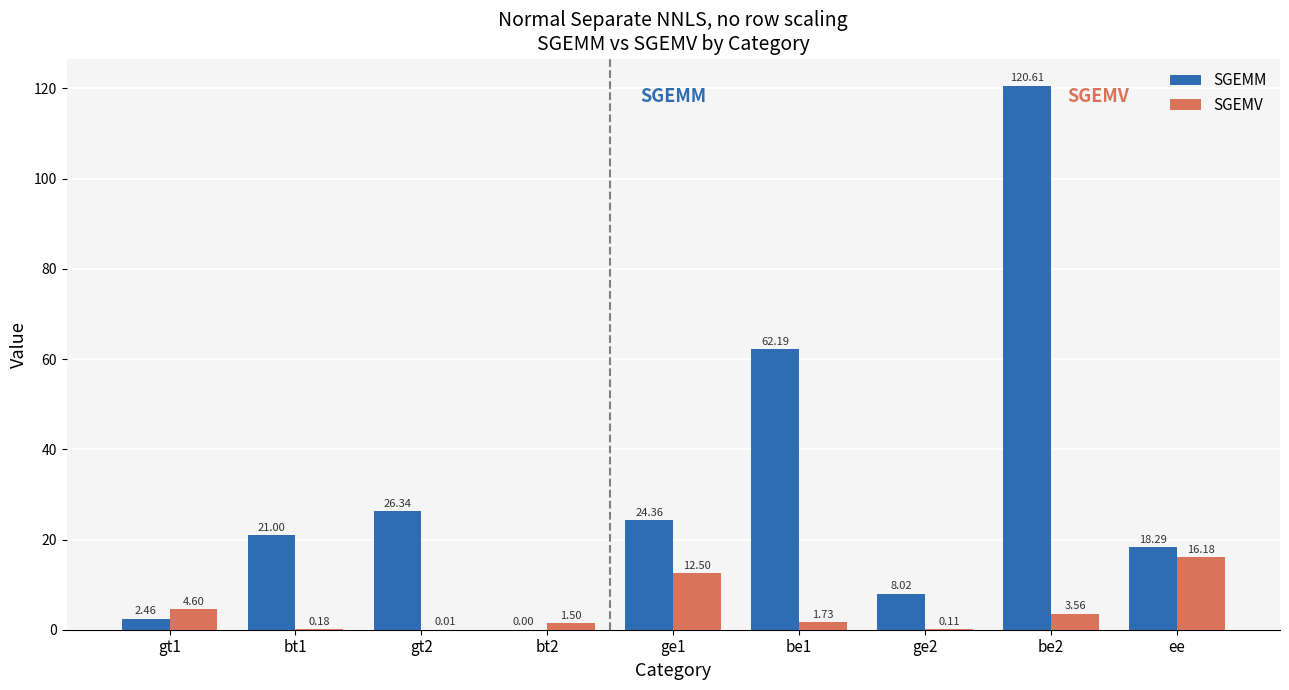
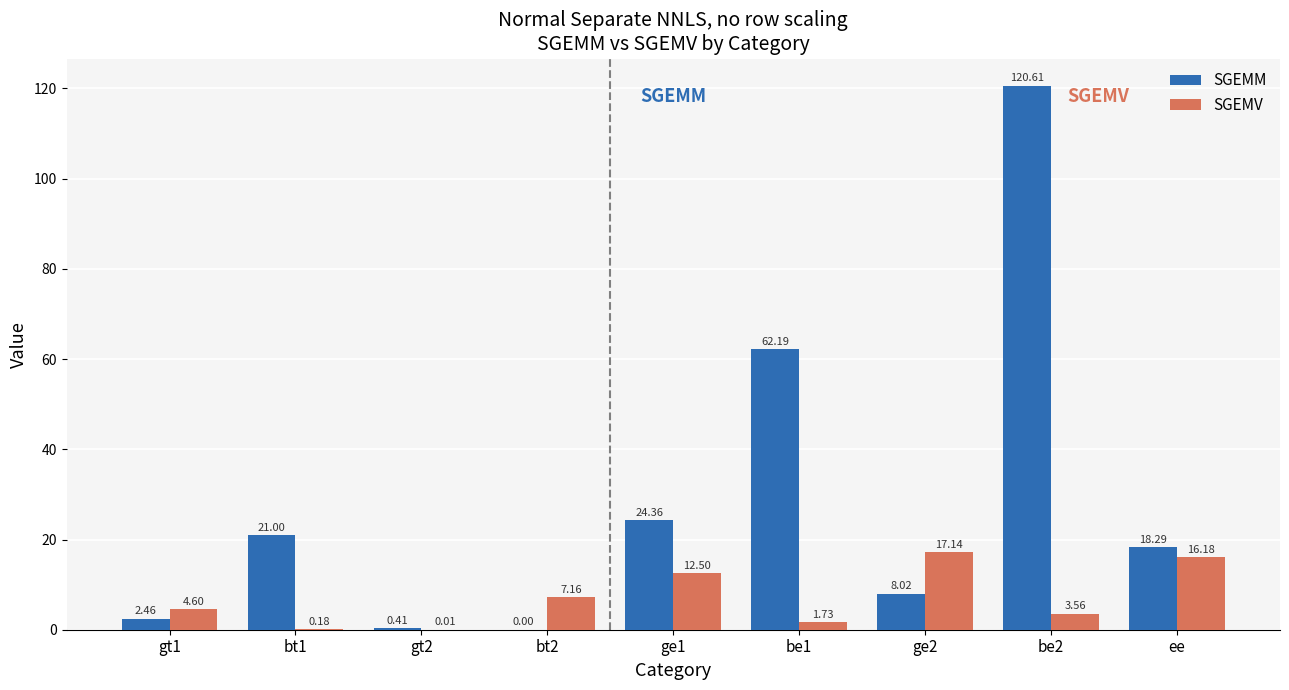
  {
    "SGEMM": {
      "gt1": 2.46,
      "bt1": 21.00,
-     "gt2": 26.34,
+     "gt2": 0.41,
      "bt2": 0.00,
      "ge1": 24.36,
      "be1": 62.19,
      "ge2": 8.02,
      "be2": 120.61,
      "ee": 18.29
    },
    "SGEMV": {
      "gt1": 4.60,
      "bt1": 0.18,
      "gt2": 0.01,
-     "bt2": 1.50,
+     "bt2": 7.16,
      "ge1": 12.50,
      "be1": 1.73,
-     "ge2": 0.11,
+     "ge2": 17.14,
      "be2": 3.56,
      "ee": 16.18
    }
  }
